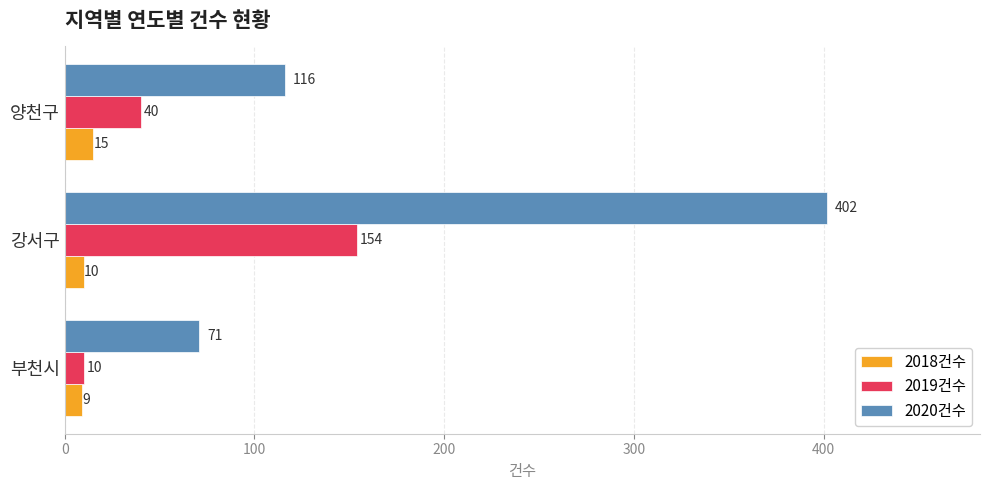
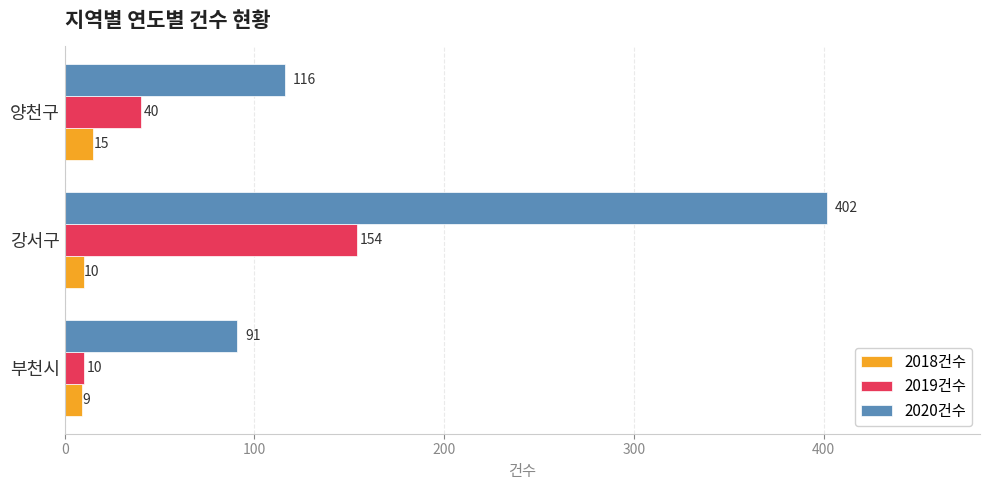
  {
    "2018건수": {
      "양천구": 15,
      "강서구": 10,
      "부천시": 9
    },
    "2019건수": {
      "양천구": 40,
      "강서구": 154,
      "부천시": 10
    },
    "2020건수": {
      "양천구": 116,
      "강서구": 402,
-     "부천시": 71
+     "부천시": 91
    }
  }
